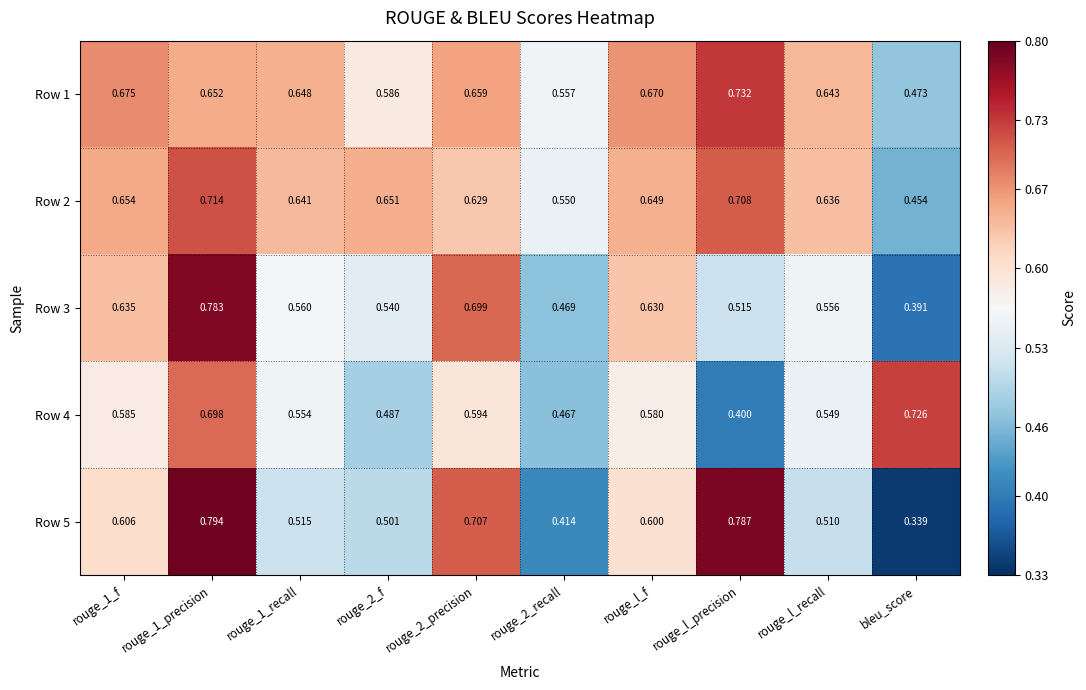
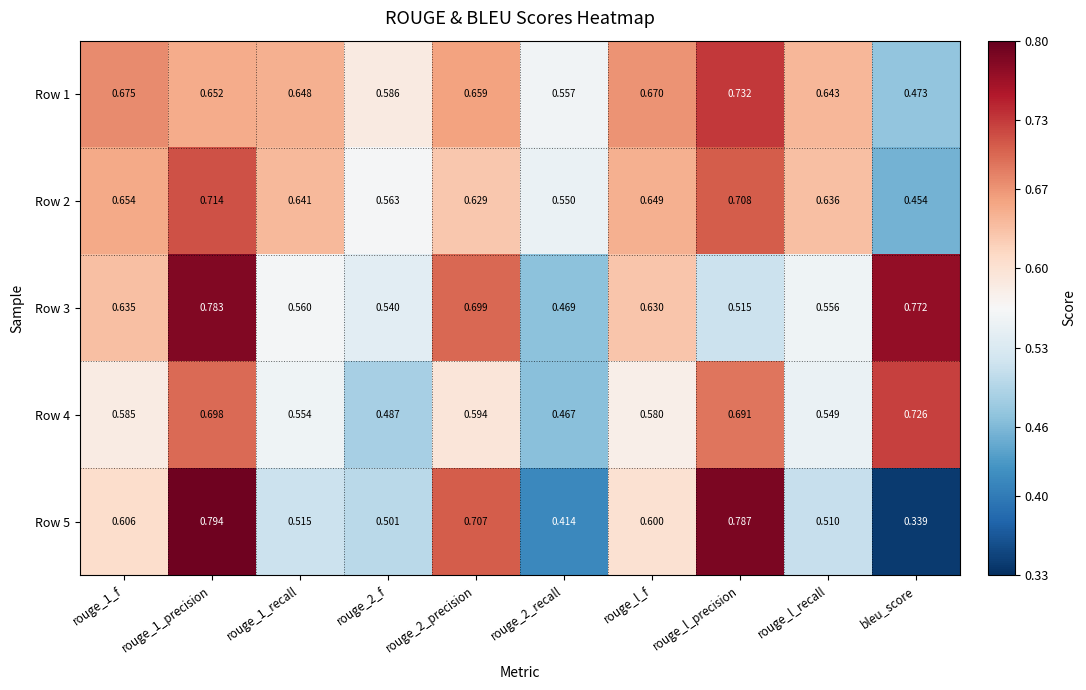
  {
    "Row 1": {
      "rouge_1_f": 0.675,
      "rouge_1_precision": 0.652,
      "rouge_1_recall": 0.648,
      "rouge_2_f": 0.586,
      "rouge_2_precision": 0.659,
      "rouge_2_recall": 0.557,
      "rouge_l_f": 0.670,
      "rouge_l_precision": 0.732,
      "rouge_l_recall": 0.643,
      "bleu_score": 0.473
    },
    "Row 2": {
      "rouge_1_f": 0.654,
      "rouge_1_precision": 0.714,
      "rouge_1_recall": 0.641,
-     "rouge_2_f": 0.651,
+     "rouge_2_f": 0.563,
      "rouge_2_precision": 0.629,
      "rouge_2_recall": 0.550,
      "rouge_l_f": 0.649,
      "rouge_l_precision": 0.708,
      "rouge_l_recall": 0.636,
      "bleu_score": 0.454
    },
    "Row 3": {
      "rouge_1_f": 0.635,
      "rouge_1_precision": 0.783,
      "rouge_1_recall": 0.560,
      "rouge_2_f": 0.540,
      "rouge_2_precision": 0.699,
      "rouge_2_recall": 0.469,
      "rouge_l_f": 0.630,
      "rouge_l_precision": 0.515,
      "rouge_l_recall": 0.556,
-     "bleu_score": 0.391
+     "bleu_score": 0.772
    },
    "Row 4": {
      "rouge_1_f": 0.585,
      "rouge_1_precision": 0.698,
      "rouge_1_recall": 0.554,
      "rouge_2_f": 0.487,
      "rouge_2_precision": 0.594,
      "rouge_2_recall": 0.467,
      "rouge_l_f": 0.580,
-     "rouge_l_precision": 0.400,
+     "rouge_l_precision": 0.691,
      "rouge_l_recall": 0.549,
      "bleu_score": 0.726
    },
    "Row 5": {
      "rouge_1_f": 0.606,
      "rouge_1_precision": 0.794,
      "rouge_1_recall": 0.515,
      "rouge_2_f": 0.501,
      "rouge_2_precision": 0.707,
      "rouge_2_recall": 0.414,
      "rouge_l_f": 0.600,
      "rouge_l_precision": 0.787,
      "rouge_l_recall": 0.510,
      "bleu_score": 0.339
    }
  }
